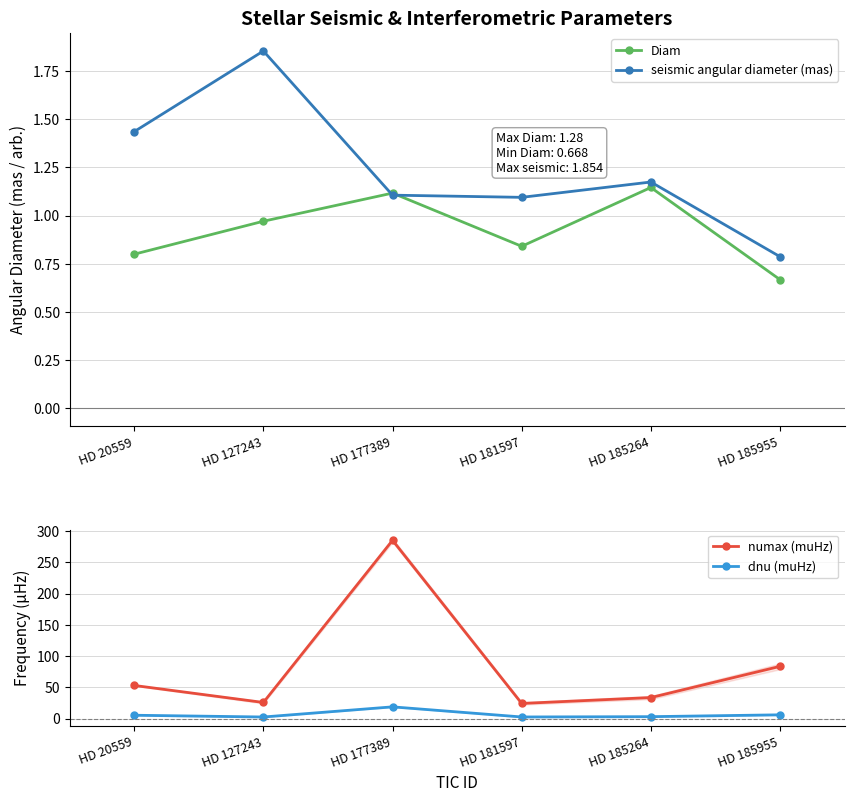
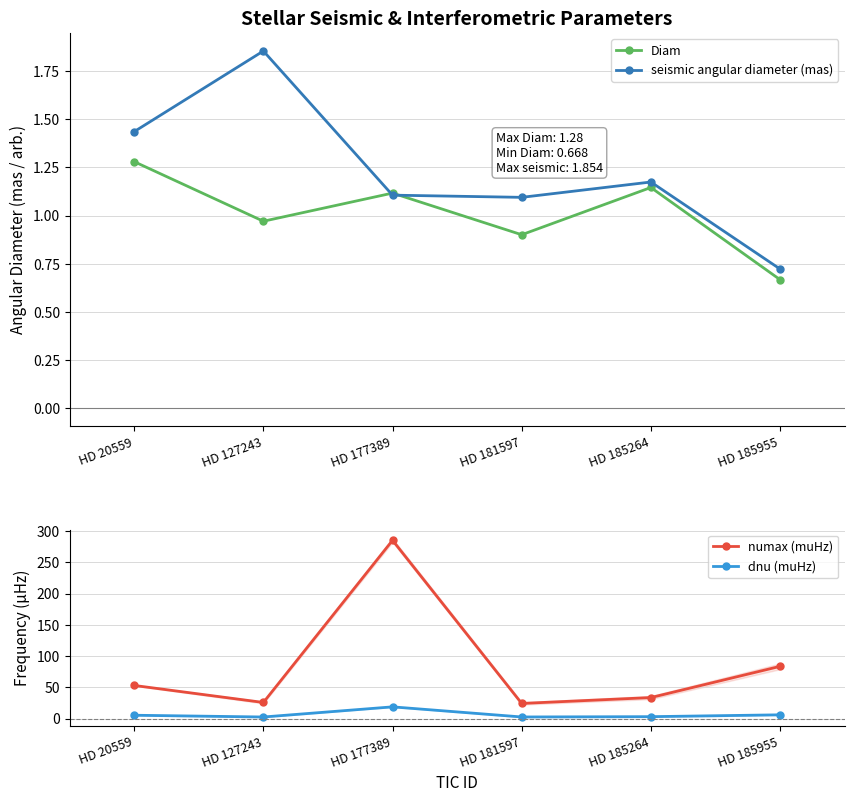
  {
    "Stellar Seismic & Interferometric Parameters": {
      "Diam": {
-       "HD 20559": 0.80,
+       "HD 20559": 1.28,
        "HD 127243": 0.97,
-       "HD 181597": 0.84,
+       "HD 181597": 0.90,
        "HD 185264": 1.15,
        "HD 185955": 0.67
      },
      "seismic angular diameter (mas)": {
        "HD 20559": 1.44,
        "HD 127243": 1.85,
        "HD 185264": 1.17,
-       "HD 185955": 0.79
+       "HD 185955": 0.72
      }
    }
  }
